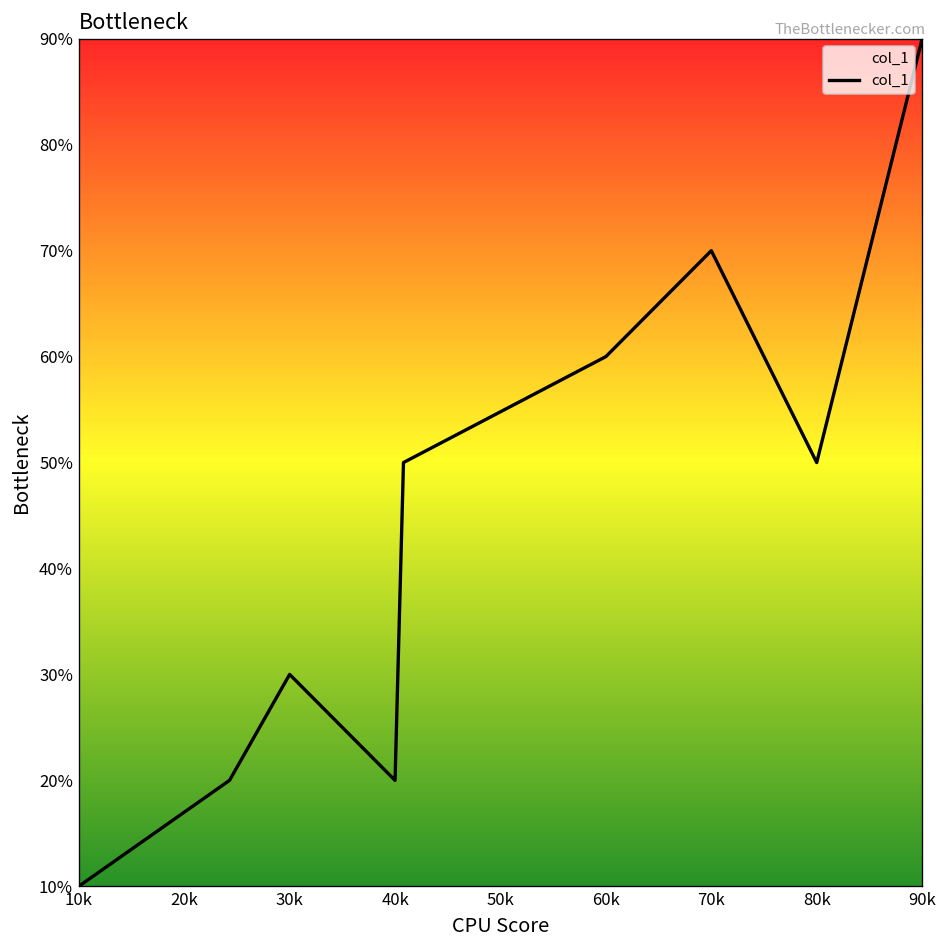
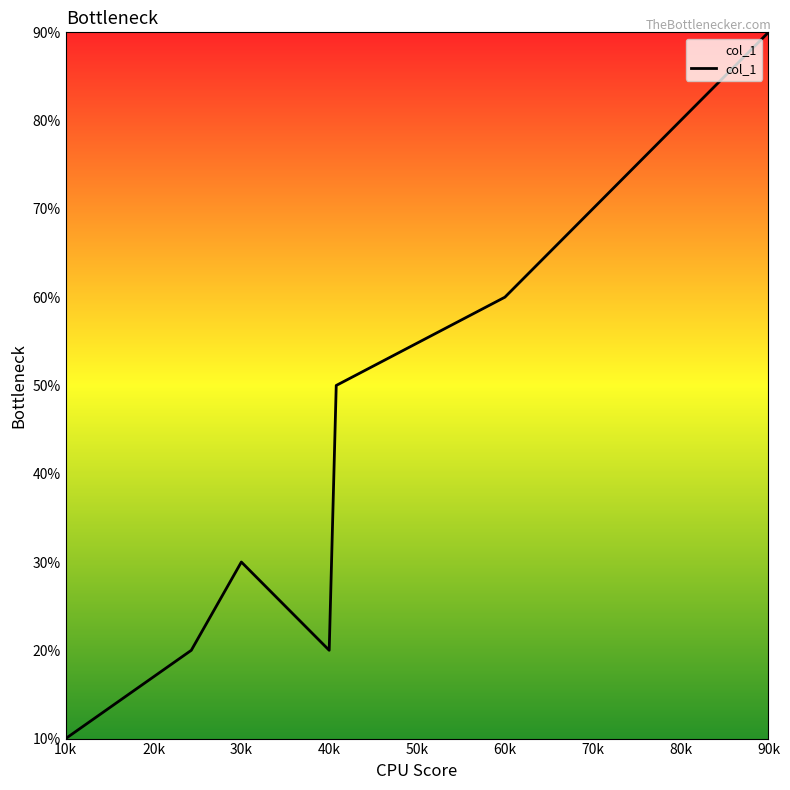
  {
    "10k": "10%",
    "30k": "30%",
    "40k": "20%",
    "60k": "60%",
    "70k": "70%",
-   "80k": "50%",
+   "80k": "80%",
    "90k": "90%"
  }
